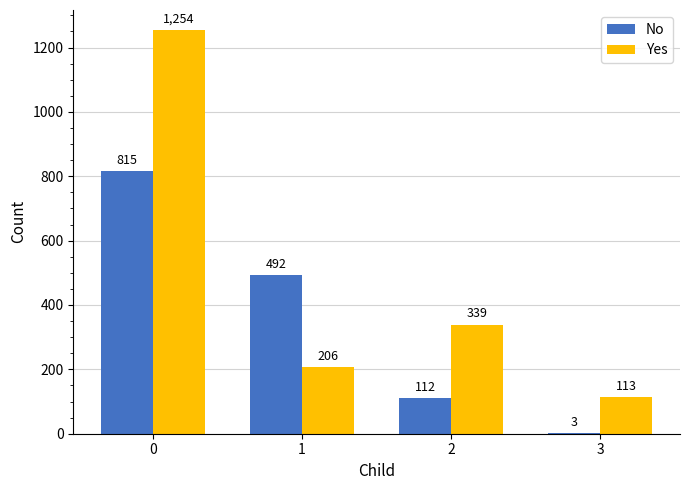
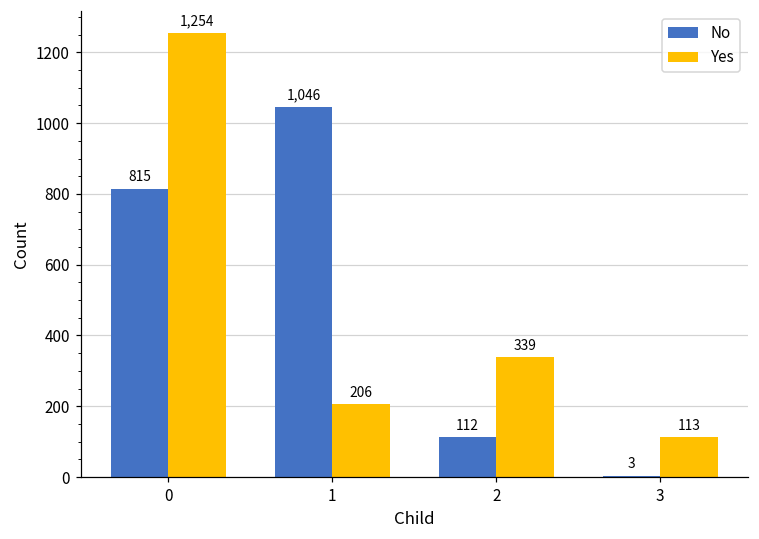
  {
    "No": {
      "0": "815",
-     "1": "492",
+     "1": "1,046",
      "2": "112",
      "3": "3"
    },
    "Yes": {
      "0": "1,254",
      "1": "206",
      "2": "339",
      "3": "113"
    }
  }
